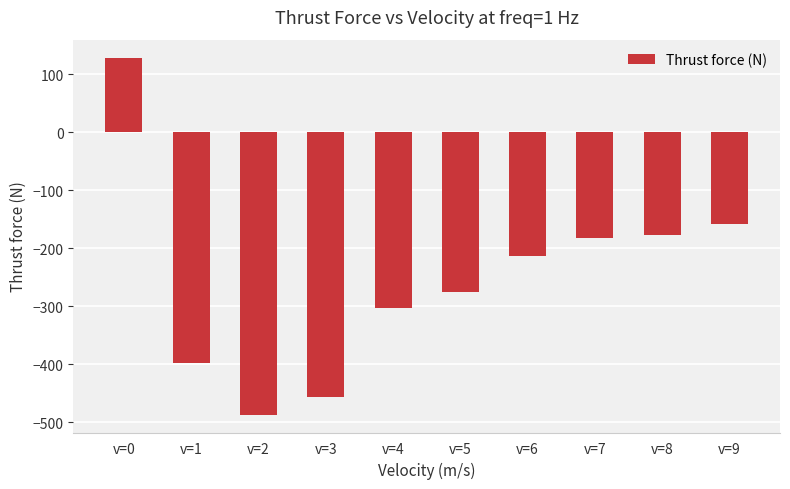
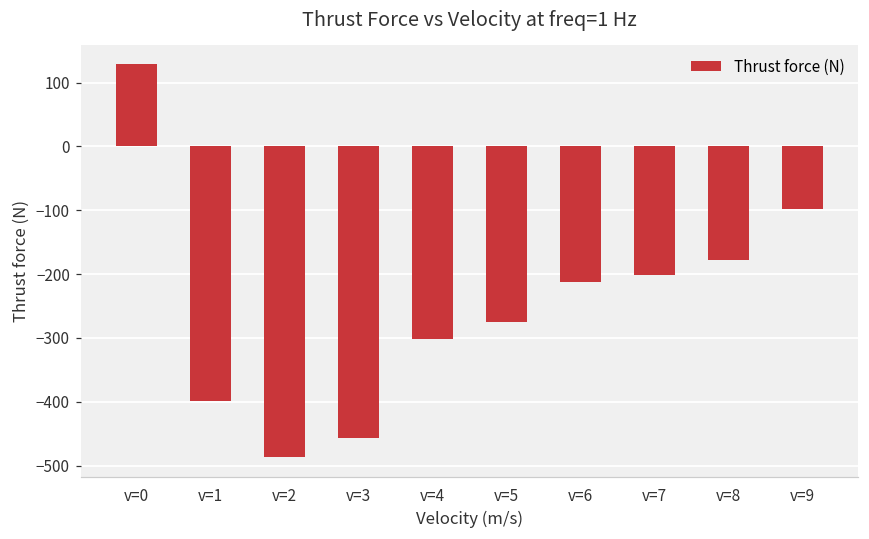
  {
    "v=0": 130,
    "v=1": -400,
    "v=2": -490,
    "v=3": -460,
    "v=4": -300,
    "v=5": -280,
    "v=6": -210,
-   "v=7": -180,
+   "v=7": -200,
    "v=8": -180,
-   "v=9": -160
+   "v=9": -100
  }
